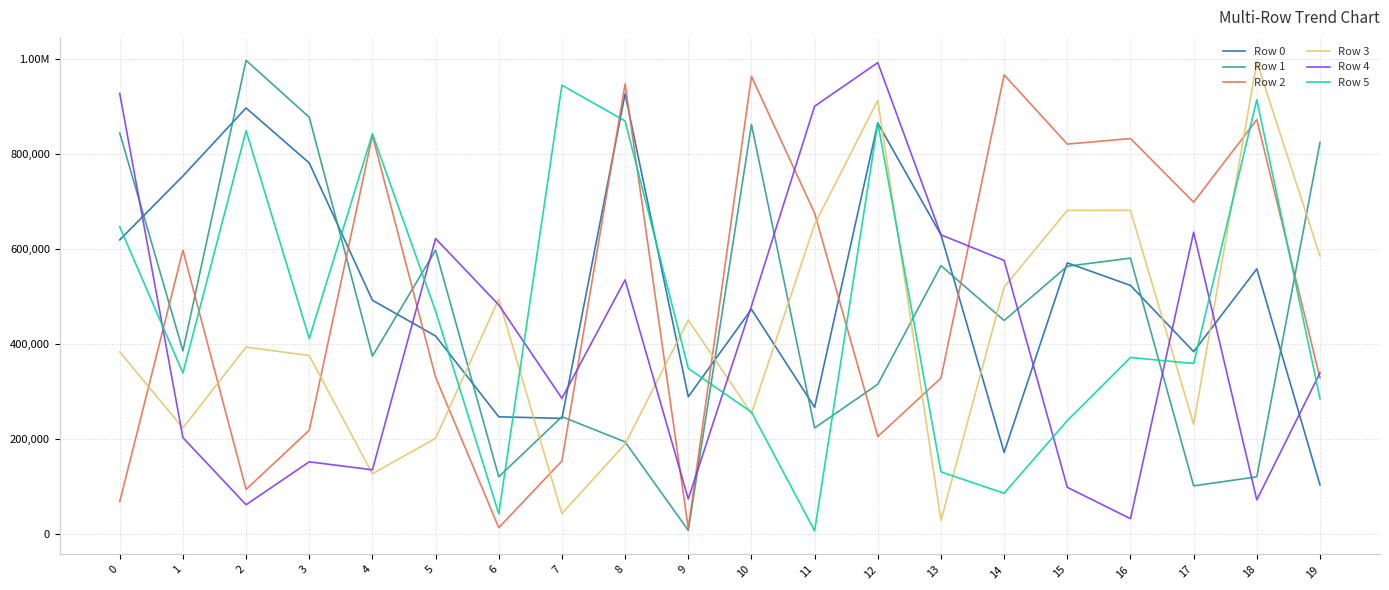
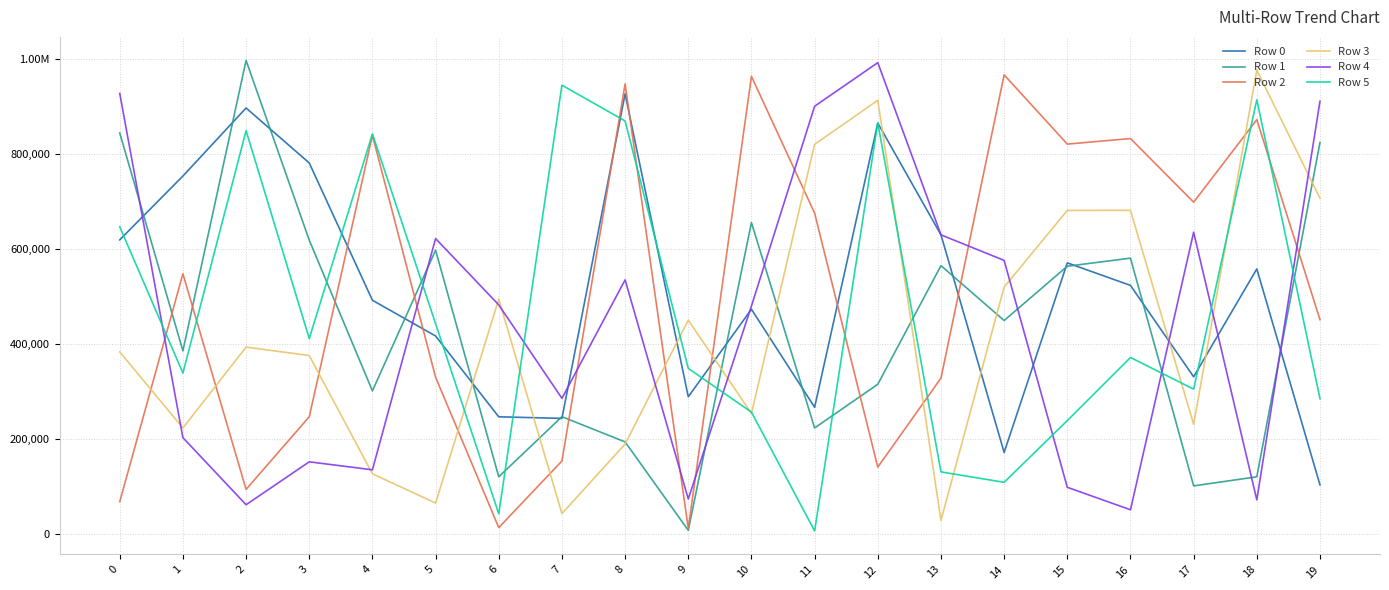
  {
    "Row 0": {
      "0": "620,000",
      "1": "750,000",
      "2": "900,000",
      "3": "780,000",
      "4": "490,000",
      "5": "420,000",
      "6": "250,000",
      "8": "930,000",
      "9": "290,000",
      "10": "470,000",
      "11": "270,000",
      "14": "170,000",
      "15": "570,000",
      "16": "520,000",
-     "17": "380,000",
+     "17": "330,000",
      "18": "560,000",
      "19": "100,000"
    },
    "Row 1": {
      "0": "840,000",
      "1": "390,000",
      "2": "1,000,000",
-     "3": "880,000",
-     "4": "370,000",
+     "3": "620,000",
+     "4": "300,000",
      "5": "600,000",
      "6": "120,000",
-     "10": "860,000",
+     "10": "660,000",
      "11": "220,000",
      "12": "320,000",
      "13": "570,000",
      "14": "450,000",
      "15": "560,000",
      "16": "580,000",
      "17": "100,000",
      "18": "120,000",
      "19": "820,000"
    },
    "Row 2": {
      "0": "70,000",
-     "1": "600,000",
+     "1": "550,000",
      "2": "90,000",
-     "3": "220,000",
+     "3": "250,000",
      "5": "330,000",
      "6": "10,000",
      "7": "150,000",
      "8": "950,000",
      "10": "960,000",
      "11": "680,000",
-     "12": "210,000",
+     "12": "140,000",
      "13": "330,000",
      "14": "970,000",
      "15": "820,000",
      "16": "830,000",
      "17": "700,000",
      "18": "870,000",
-     "19": "330,000"
+     "19": "450,000"
    },
    "Row 3": {
      "0": "380,000",
      "1": "220,000",
      "2": "390,000",
      "3": "380,000",
      "4": "130,000",
-     "5": "200,000",
+     "5": "70,000",
      "6": "490,000",
      "7": "40,000",
      "9": "450,000",
-     "11": "650,000",
+     "11": "820,000",
      "12": "910,000",
      "13": "30,000",
      "14": "520,000",
      "15": "680,000",
      "16": "680,000",
      "17": "230,000",
-     "18": "990,000",
-     "19": "590,000"
+     "18": "980,000",
+     "19": "710,000"
    },
    "Row 4": {
      "0": "930,000",
      "1": "200,000",
      "2": "60,000",
      "3": "150,000",
      "4": "140,000",
      "5": "620,000",
      "6": "480,000",
      "7": "290,000",
      "8": "540,000",
      "9": "70,000",
      "10": "480,000",
      "11": "900,000",
      "12": "990,000",
      "14": "580,000",
      "15": "100,000",
-     "16": "30,000",
+     "16": "50,000",
      "17": "640,000",
      "18": "70,000",
-     "19": "340,000"
+     "19": "910,000"
    },
    "Row 5": {
      "0": "650,000",
      "1": "340,000",
      "2": "850,000",
      "3": "410,000",
-     "5": "470,000",
+     "5": "440,000",
      "6": "40,000",
      "7": "940,000",
      "8": "870,000",
      "9": "350,000",
      "11": "10,000",
      "13": "130,000",
-     "14": "90,000",
+     "14": "110,000",
      "15": "240,000",
      "16": "370,000",
-     "17": "360,000",
+     "17": "310,000",
      "18": "910,000",
      "19": "280,000"
    }
  }
